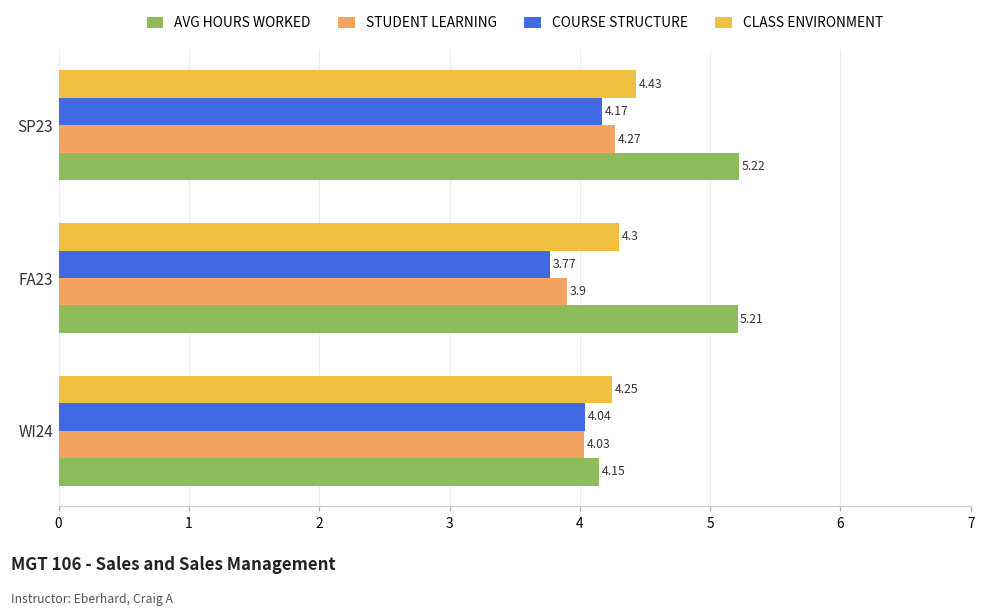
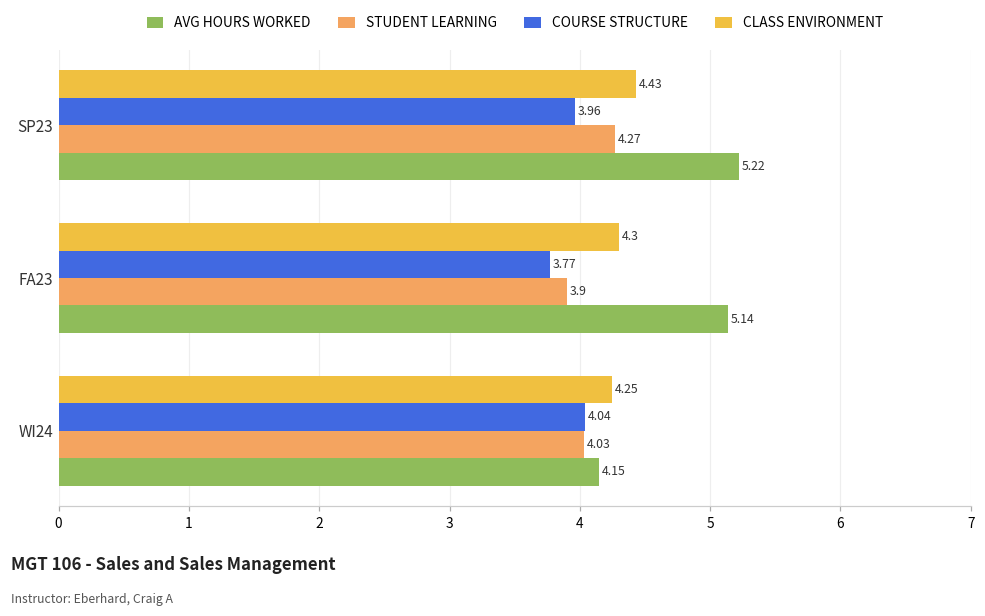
  {
    "AVG HOURS WORKED": {
      "SP23": 5.22,
-     "FA23": 5.21,
+     "FA23": 5.14,
      "WI24": 4.15
    },
    "COURSE STRUCTURE": {
-     "SP23": 4.17,
+     "SP23": 3.96,
      "FA23": 3.77,
      "WI24": 4.04
    }
  }
